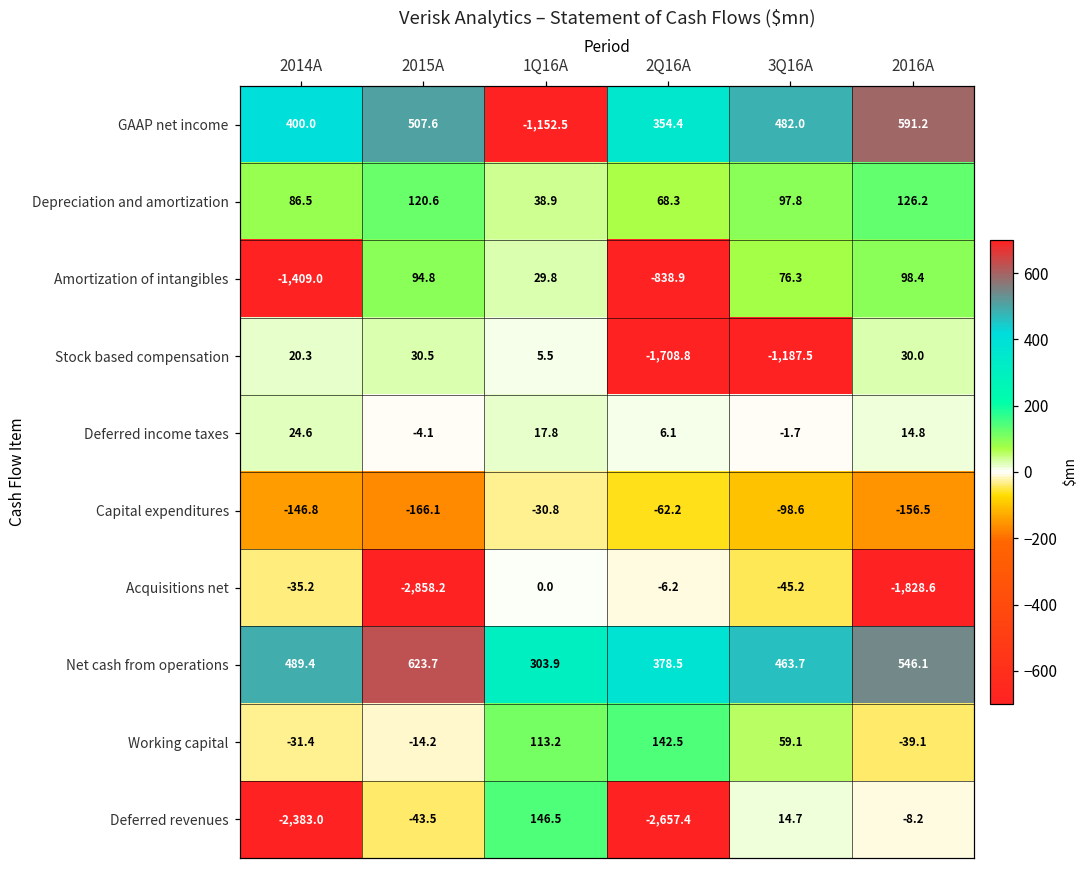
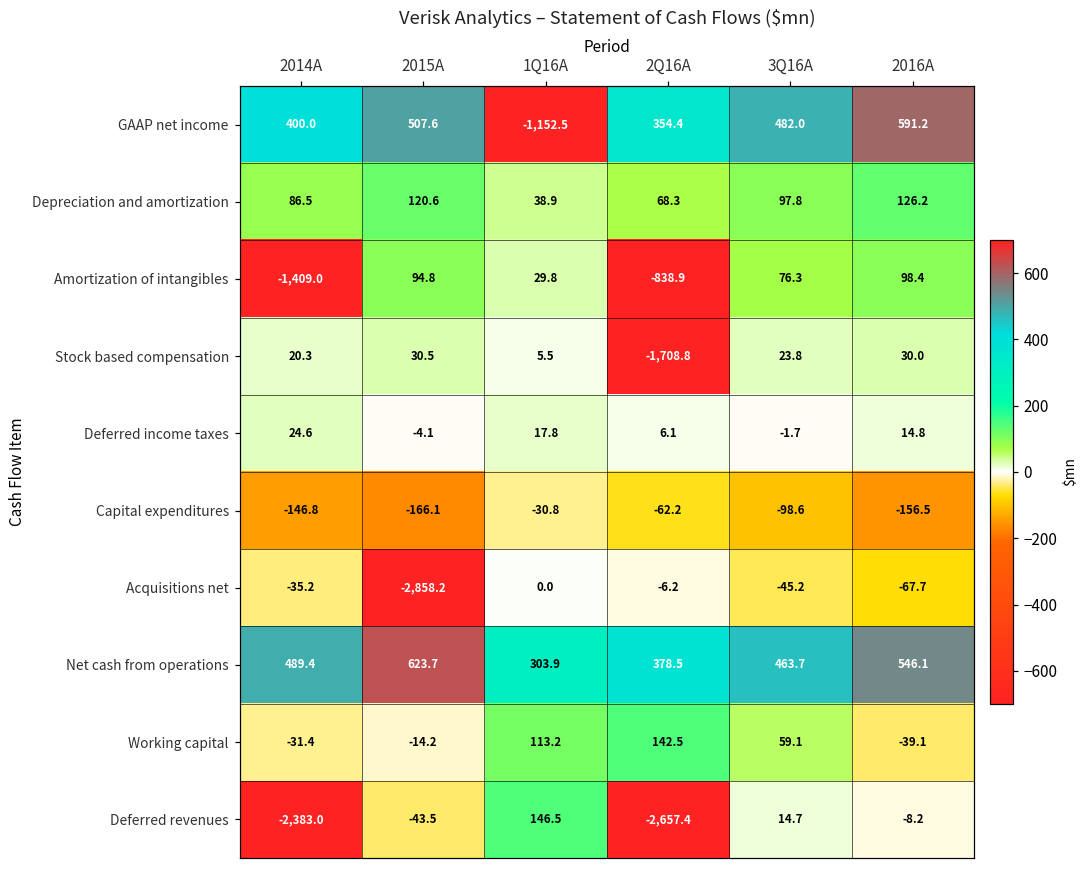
  {
    "GAAP net income": {
      "2014A": "400.0",
      "2015A": "507.6",
      "1Q16A": "-1,152.5",
      "2Q16A": "354.4",
      "3Q16A": "482.0",
      "2016A": "591.2"
    },
    "Depreciation and amortization": {
      "2014A": "86.5",
      "2015A": "120.6",
      "1Q16A": "38.9",
      "2Q16A": "68.3",
      "3Q16A": "97.8",
      "2016A": "126.2"
    },
    "Amortization of intangibles": {
      "2014A": "-1,409.0",
      "2015A": "94.8",
      "1Q16A": "29.8",
      "2Q16A": "-838.9",
      "3Q16A": "76.3",
      "2016A": "98.4"
    },
    "Stock based compensation": {
      "2014A": "20.3",
      "2015A": "30.5",
      "1Q16A": "5.5",
      "2Q16A": "-1,708.8",
-     "3Q16A": "-1,187.5",
+     "3Q16A": "23.8",
      "2016A": "30.0"
    },
    "Deferred income taxes": {
      "2014A": "24.6",
      "2015A": "-4.1",
      "1Q16A": "17.8",
      "2Q16A": "6.1",
      "3Q16A": "-1.7",
      "2016A": "14.8"
    },
    "Capital expenditures": {
      "2014A": "-146.8",
      "2015A": "-166.1",
      "1Q16A": "-30.8",
      "2Q16A": "-62.2",
      "3Q16A": "-98.6",
      "2016A": "-156.5"
    },
    "Acquisitions net": {
      "2014A": "-35.2",
      "2015A": "-2,858.2",
      "1Q16A": "0.0",
      "2Q16A": "-6.2",
      "3Q16A": "-45.2",
-     "2016A": "-1,828.6"
+     "2016A": "-67.7"
    },
    "Net cash from operations": {
      "2014A": "489.4",
      "2015A": "623.7",
      "1Q16A": "303.9",
      "2Q16A": "378.5",
      "3Q16A": "463.7",
      "2016A": "546.1"
    },
    "Working capital": {
      "2014A": "-31.4",
      "2015A": "-14.2",
      "1Q16A": "113.2",
      "2Q16A": "142.5",
      "3Q16A": "59.1",
      "2016A": "-39.1"
    },
    "Deferred revenues": {
      "2014A": "-2,383.0",
      "2015A": "-43.5",
      "1Q16A": "146.5",
      "2Q16A": "-2,657.4",
      "3Q16A": "14.7",
      "2016A": "-8.2"
    }
  }
